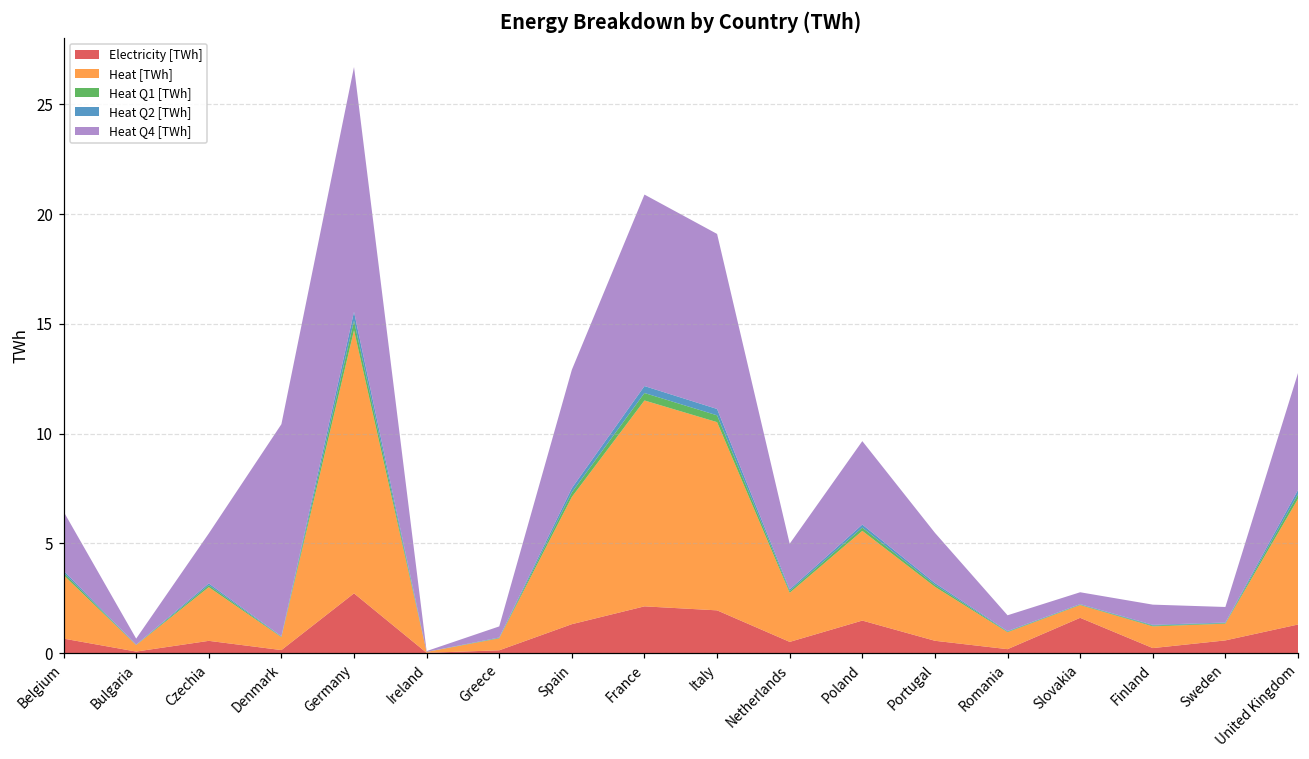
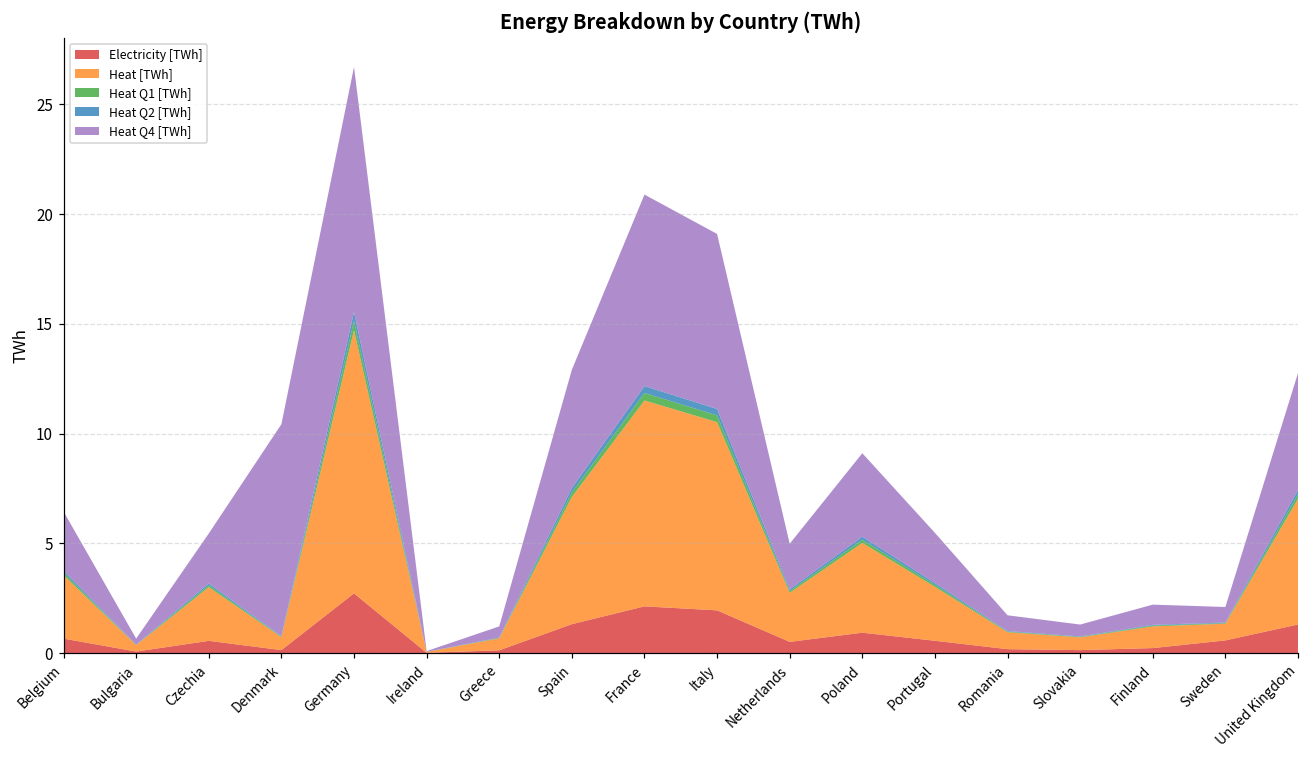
  {
    "Electricity [TWh]": {
      "Belgium": 0.7,
      "Czechia": 0.6,
      "Denmark": 0.1,
      "Germany": 2.7,
      "Spain": 1.3,
      "France": 2.1,
      "Italy": 1.9,
      "Netherlands": 0.5,
-     "Poland": 1.5,
+     "Poland": 0.9,
      "Portugal": 0.6,
      "Romania": 0.2,
-     "Slovakia": 1.6,
+     "Slovakia": 0.1,
      "Finland": 0.2,
      "Sweden": 0.6,
      "United Kingdom": 1.3
    },
    "Heat [TWh]": {
      "Germany": 12.0,
      "Spain": 5.8,
      "France": 9.4,
      "Italy": 8.6,
      "Poland": 4.1,
      "United Kingdom": 5.7
    },
    "Heat Q1 [TWh]": {
      "Germany": 0.4,
      "Spain": 0.2,
      "France": 0.3,
      "Italy": 0.3,
      "Poland": 0.1,
      "United Kingdom": 0.2
    },
    "Heat Q2 [TWh]": {
      "Germany": 0.4,
      "Spain": 0.2,
      "France": 0.3,
      "Italy": 0.3,
      "Poland": 0.1,
      "United Kingdom": 0.2
    },
    "Heat Q4 [TWh]": {
      "Belgium": 2.7,
      "Bulgaria": 0.3,
      "Czechia": 2.3,
      "Denmark": 9.7,
      "Germany": 11.2,
      "Greece": 0.5,
      "Spain": 5.4,
      "France": 8.7,
      "Italy": 8.0,
      "Netherlands": 2.1,
      "Poland": 3.8,
      "Portugal": 2.3,
      "Romania": 0.7,
      "Slovakia": 0.5,
      "Finland": 0.9,
      "Sweden": 0.7,
      "United Kingdom": 5.3
    }
  }
